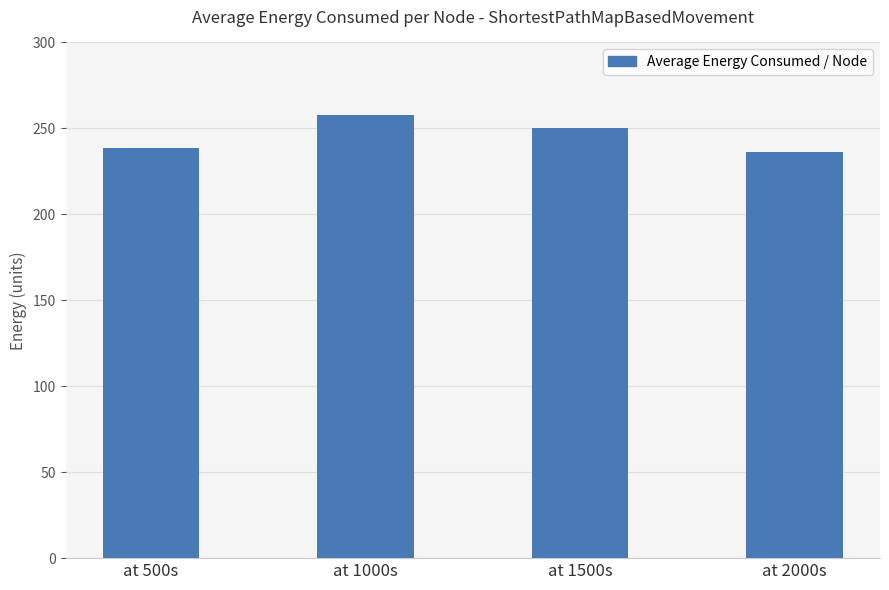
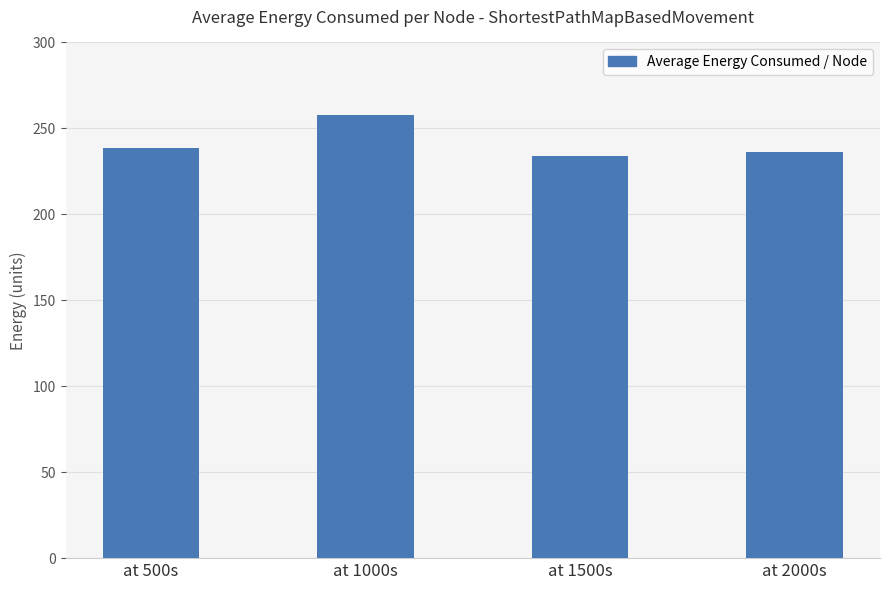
  {
    "at 500s": 238,
    "at 1000s": 258,
-   "at 1500s": 250,
+   "at 1500s": 234,
    "at 2000s": 236
  }
